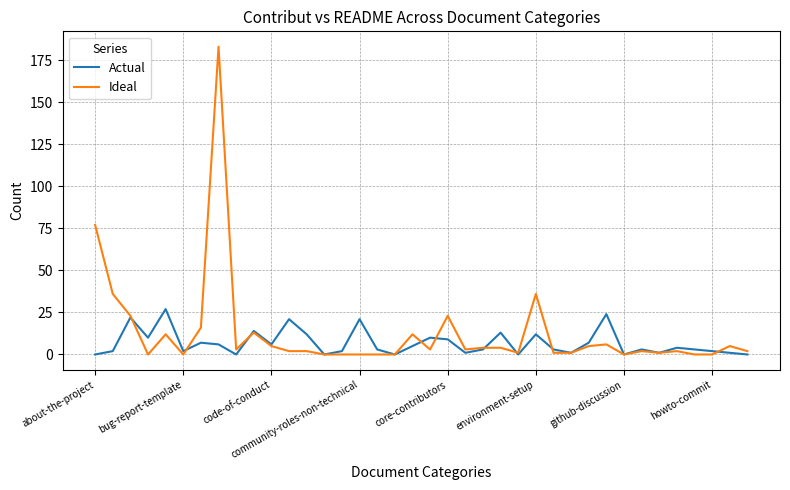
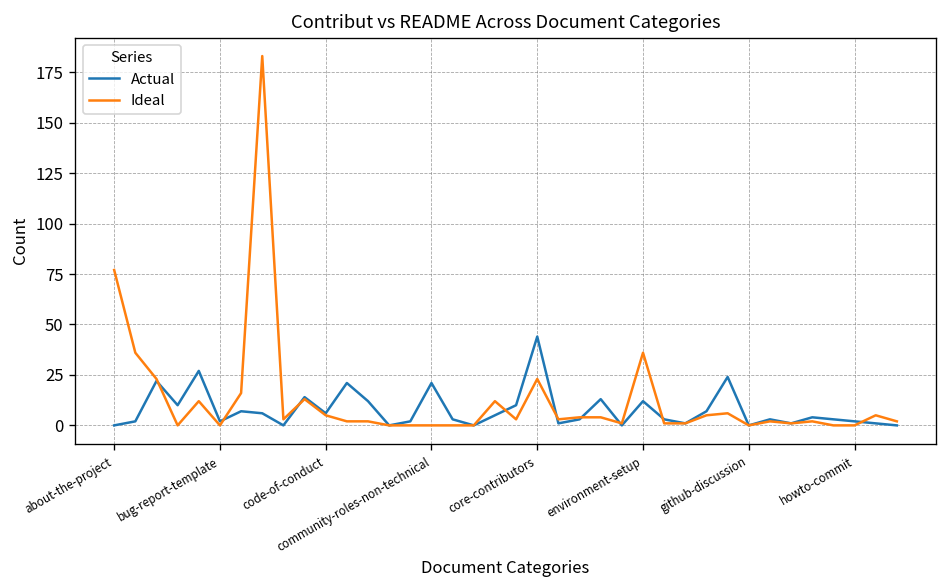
  {
    "Actual": {
      "about-the-project": 0,
      "bug-report-template": 2,
      "community-roles-non-technical": 21,
-     "core-contributors": 9,
+     "core-contributors": 44,
      "environment-setup": 12,
      "howto-commit": 2
    },
    "Ideal": {
      "about-the-project": 77,
      "bug-report-template": 0,
      "community-roles-non-technical": 0,
      "core-contributors": 23,
      "environment-setup": 36,
      "howto-commit": 0
    }
  }
